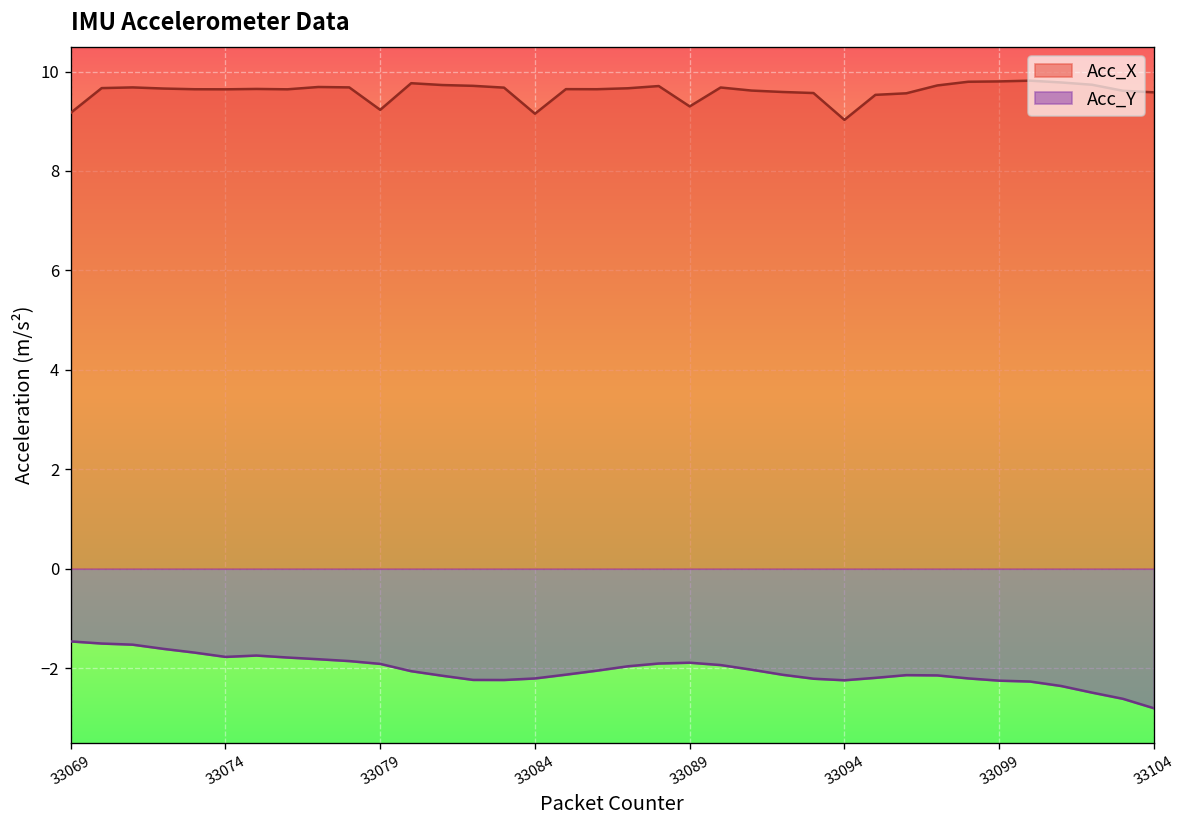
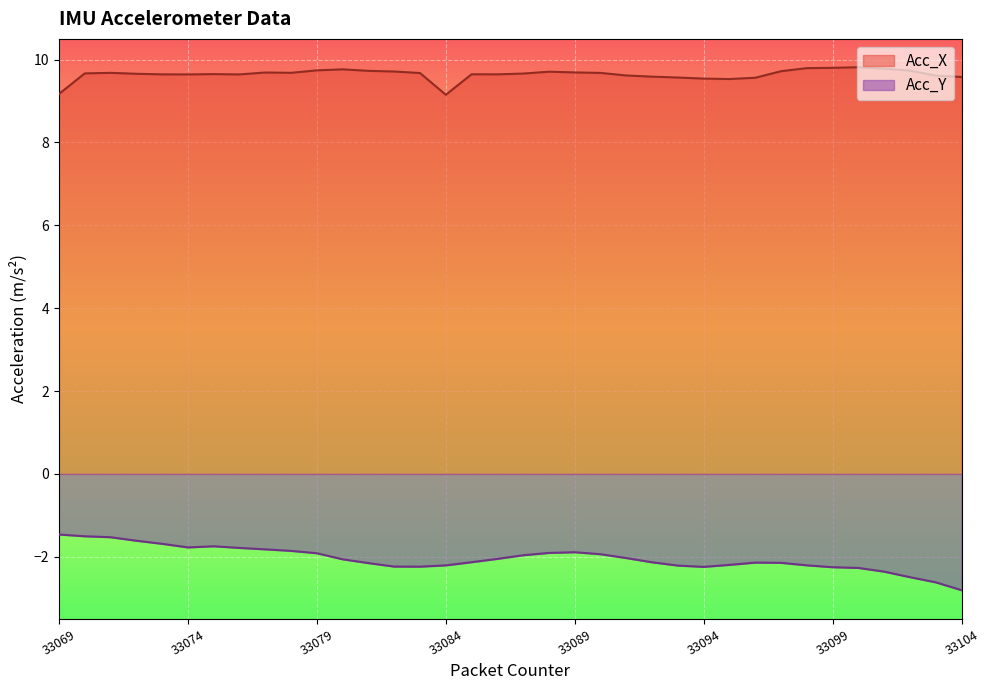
  {
    "Acc_X": {
      "33069": 9.2,
      "33074": 9.6,
-     "33079": 9.2,
+     "33079": 9.7,
      "33084": 9.2,
-     "33089": 9.3,
-     "33094": 9.0,
+     "33089": 9.7,
+     "33094": 9.5,
      "33099": 9.8,
      "33104": 9.6
    }
  }
